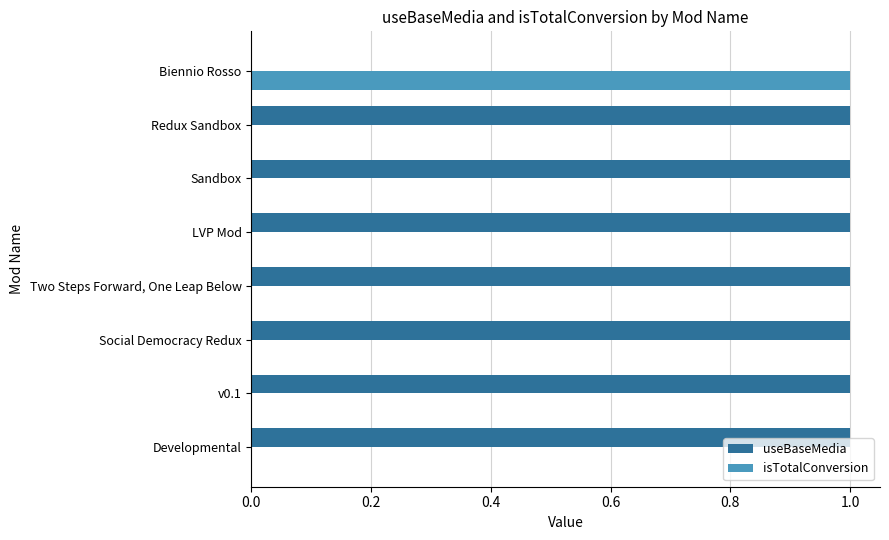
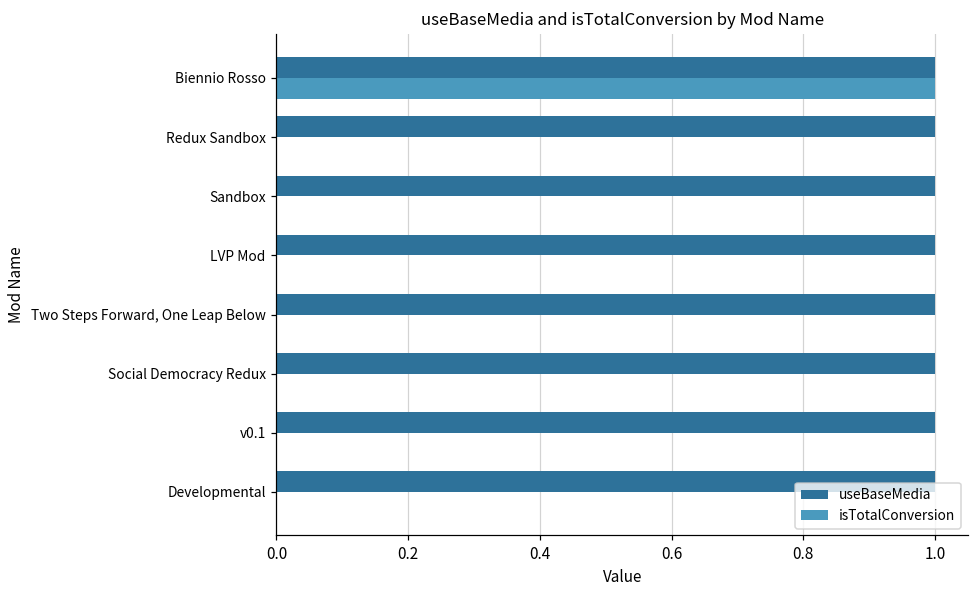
  {
    "useBaseMedia": {
-     "Biennio Rosso": 0,
+     "Biennio Rosso": 1,
      "Redux Sandbox": 1,
      "Sandbox": 1,
      "LVP Mod": 1,
      "Two Steps Forward, One Leap Below": 1,
      "Social Democracy Redux": 1,
      "v0.1": 1,
      "Developmental": 1
    },
    "isTotalConversion": {
      "Biennio Rosso": 1,
      "Redux Sandbox": 0,
      "Sandbox": 0,
      "LVP Mod": 0,
      "Two Steps Forward, One Leap Below": 0,
      "Social Democracy Redux": 0,
      "v0.1": 0,
      "Developmental": 0
    }
  }
